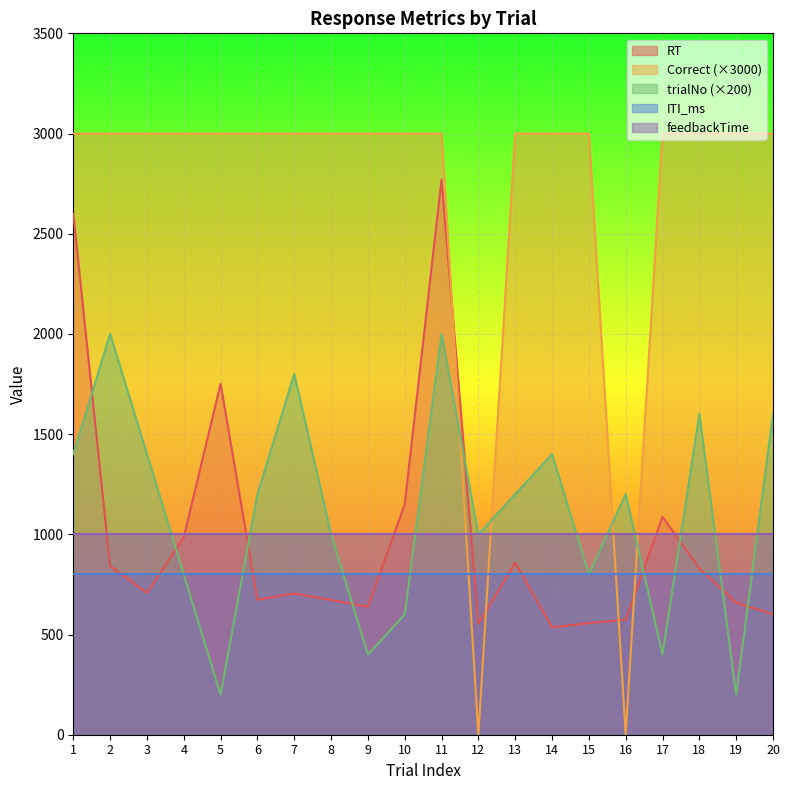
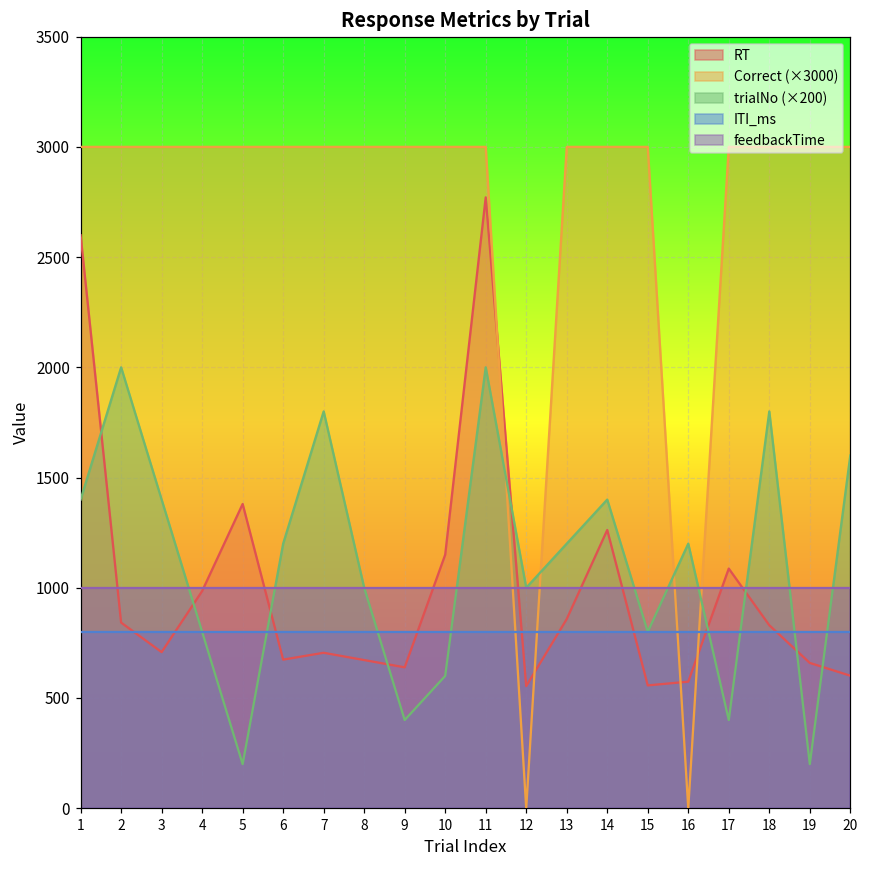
  {
    "RT": {
      "1": 2600,
      "2": 840,
      "3": 710,
      "4": 990,
-     "5": 1750,
+     "5": 1380,
      "6": 670,
      "7": 710,
      "8": 670,
      "9": 640,
      "10": 1150,
      "11": 2770,
      "12": 550,
      "13": 860,
-     "14": 540,
+     "14": 1260,
      "15": 560,
      "16": 570,
      "17": 1090,
      "18": 830,
      "19": 660,
      "20": 600
    },
    "Correct (×3000)": {
      "1": 3000,
      "2": 3000,
      "3": 3000,
      "4": 3000,
      "5": 3000,
      "6": 3000,
      "7": 3000,
      "8": 3000,
      "9": 3000,
      "10": 3000,
      "11": 3000,
      "12": 0,
      "13": 3000,
      "14": 3000,
      "15": 3000,
      "16": 0,
      "20": 3000
    },
    "trialNo (×200)": {
      "1": 1400,
      "2": 2000,
      "3": 1400,
      "5": 200,
      "6": 1200,
      "7": 1800,
      "9": 400,
      "10": 600,
      "11": 2000,
      "13": 1200,
      "14": 1400,
      "16": 1200,
      "17": 400,
-     "18": 1600,
+     "18": 1800,
      "19": 200,
      "20": 1600
    }
  }
